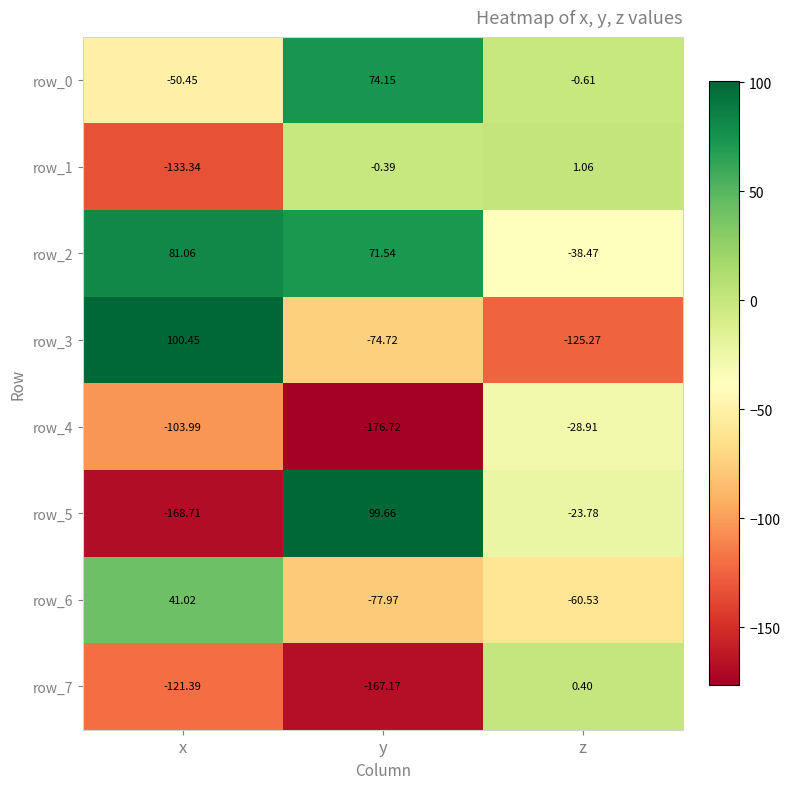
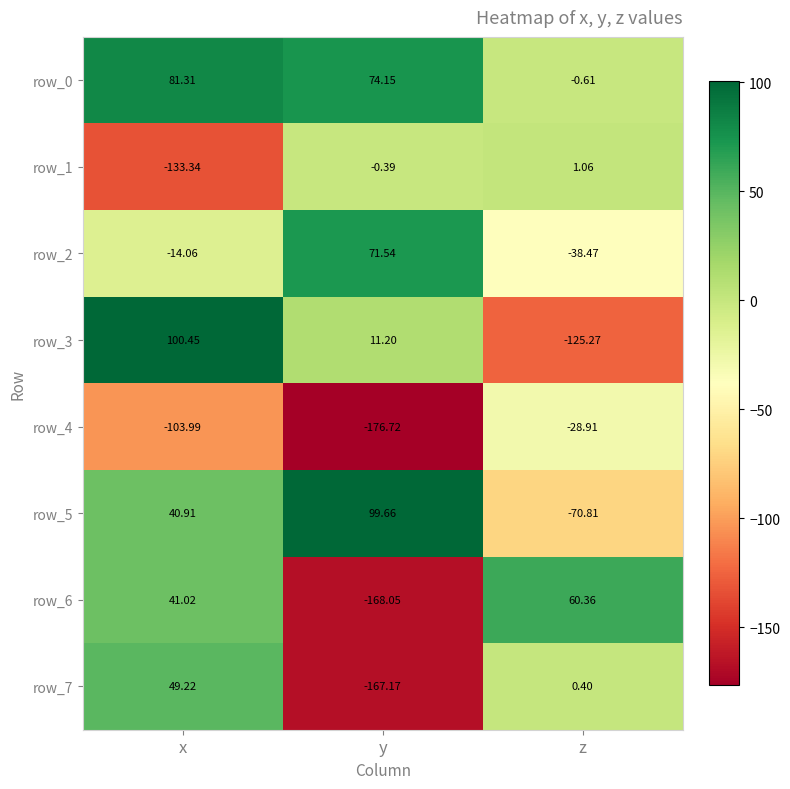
  {
    "row_0": {
-     "x": -50.45,
+     "x": 81.31,
      "y": 74.15,
      "z": -0.61
    },
    "row_1": {
      "x": -133.34,
      "y": -0.39,
      "z": 1.06
    },
    "row_2": {
-     "x": 81.06,
+     "x": -14.06,
      "y": 71.54,
      "z": -38.47
    },
    "row_3": {
      "x": 100.45,
-     "y": -74.72,
+     "y": 11.20,
      "z": -125.27
    },
    "row_4": {
      "x": -103.99,
      "y": -176.72,
      "z": -28.91
    },
    "row_5": {
-     "x": -168.71,
+     "x": 40.91,
      "y": 99.66,
-     "z": -23.78
+     "z": -70.81
    },
    "row_6": {
      "x": 41.02,
-     "y": -77.97,
-     "z": -60.53
+     "y": -168.05,
+     "z": 60.36
    },
    "row_7": {
-     "x": -121.39,
+     "x": 49.22,
      "y": -167.17,
      "z": 0.40
    }
  }
